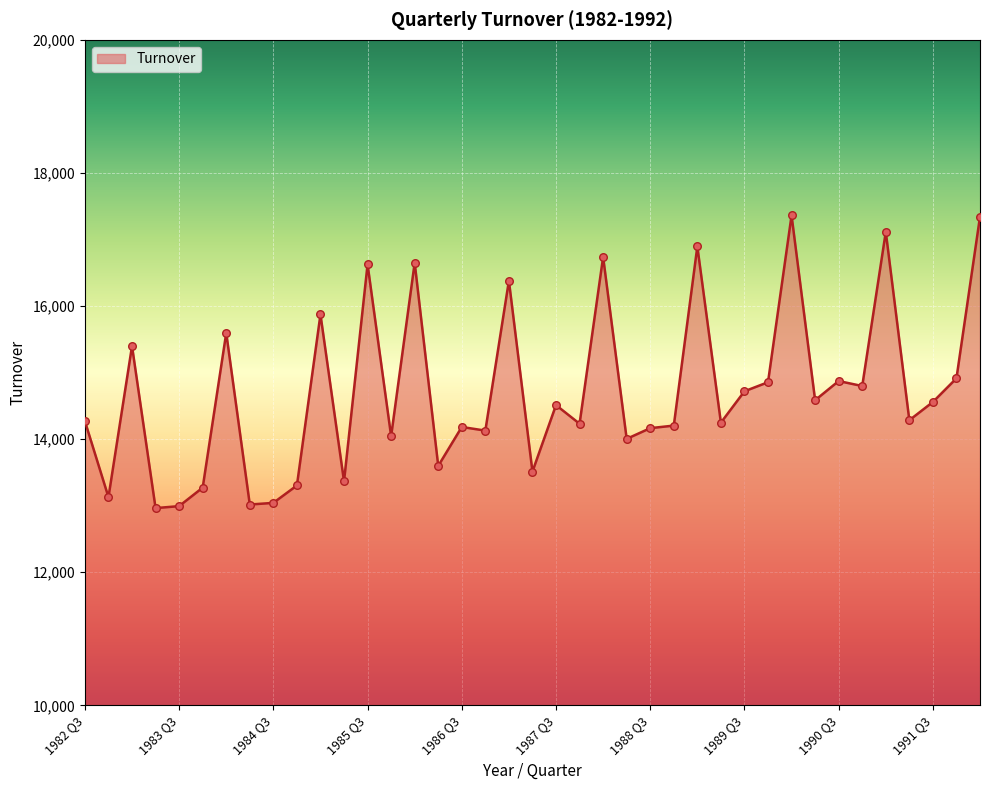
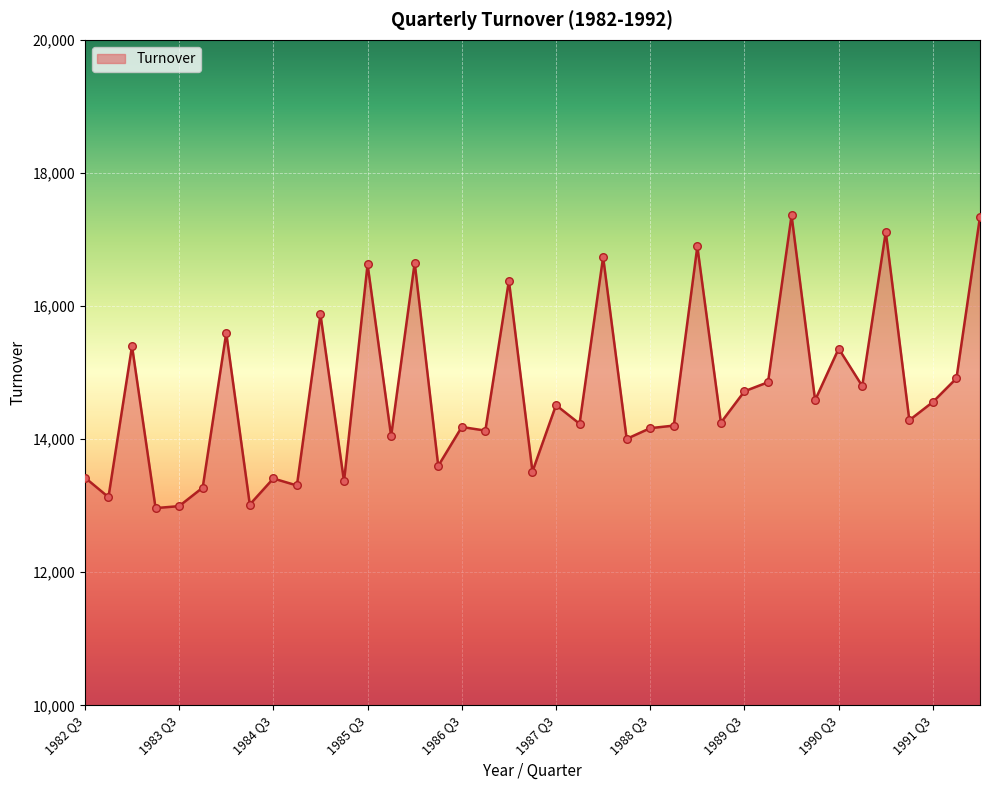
  {
-   "1982 Q3": "14,300",
+   "1982 Q3": "13,400",
    "1983 Q3": "13,000",
-   "1984 Q3": "13,000",
+   "1984 Q3": "13,400",
    "1985 Q3": "16,600",
    "1986 Q3": "14,200",
    "1987 Q3": "14,500",
    "1988 Q3": "14,200",
    "1989 Q3": "14,700",
-   "1990 Q3": "14,900",
+   "1990 Q3": "15,400",
    "1991 Q3": "14,600"
  }
